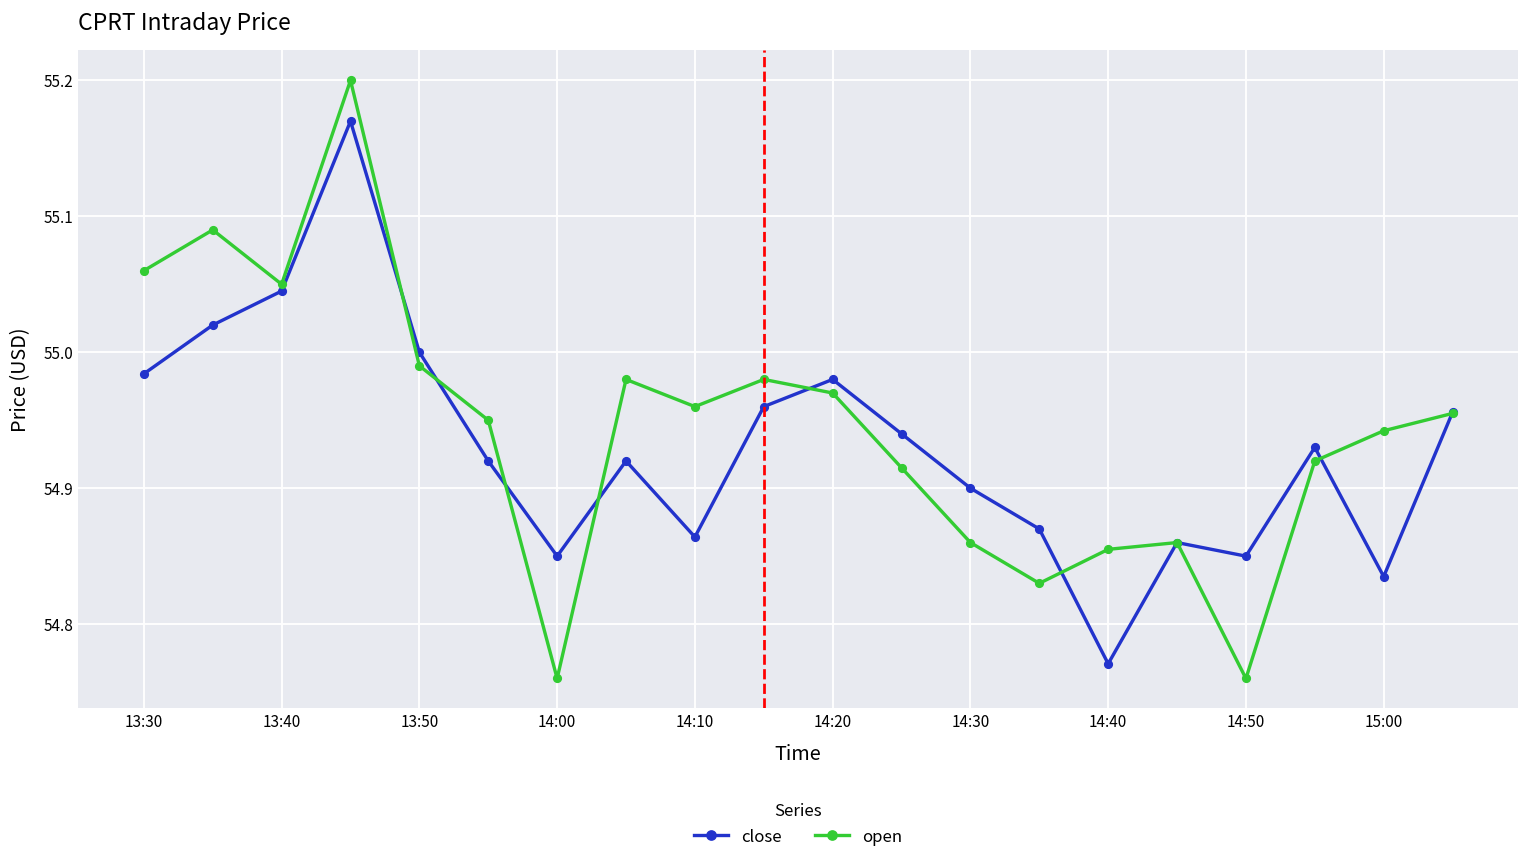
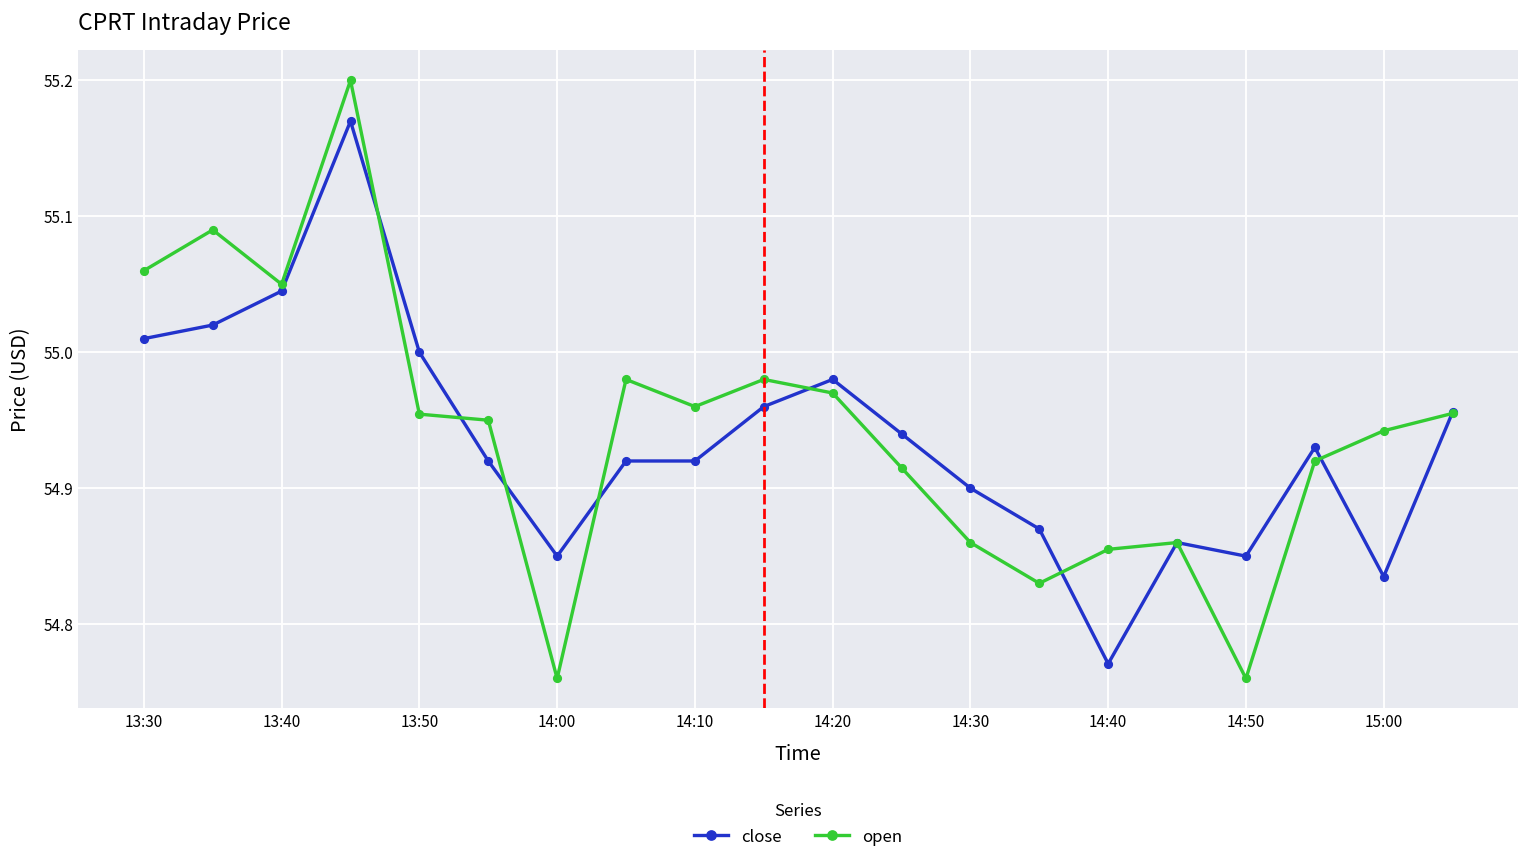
  {
    "close": {
-     "13:30": 54.984,
+     "13:30": 55.010,
      "13:40": 55.045,
      "13:50": 55.000,
      "14:00": 54.850,
-     "14:10": 54.864,
+     "14:10": 54.920,
      "14:20": 54.980,
      "14:30": 54.900,
      "14:40": 54.771,
      "14:50": 54.850,
      "15:00": 54.835
    },
    "open": {
      "13:30": 55.060,
      "13:40": 55.050,
-     "13:50": 54.990,
+     "13:50": 54.954,
      "14:00": 54.760,
      "14:10": 54.960,
      "14:20": 54.970,
      "14:30": 54.860,
      "14:40": 54.855,
      "14:50": 54.760,
      "15:00": 54.942
    }
  }
